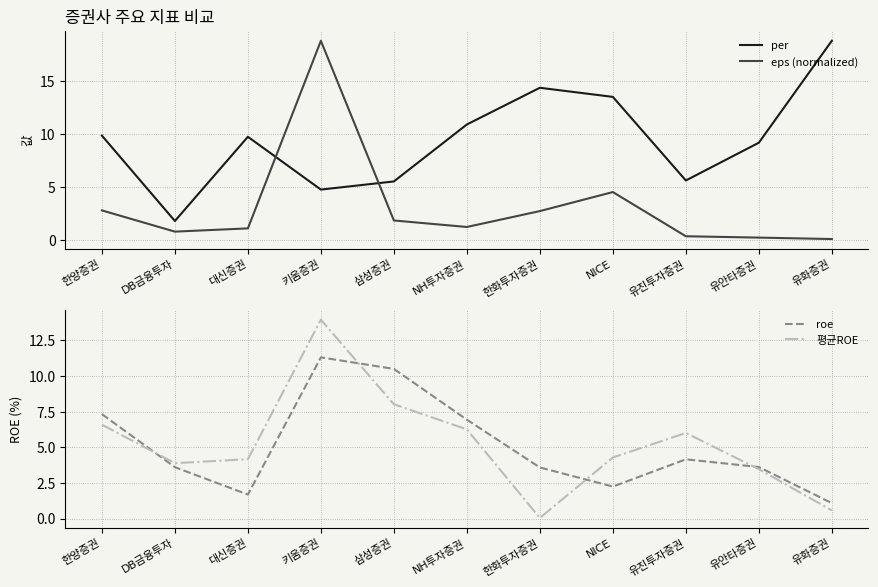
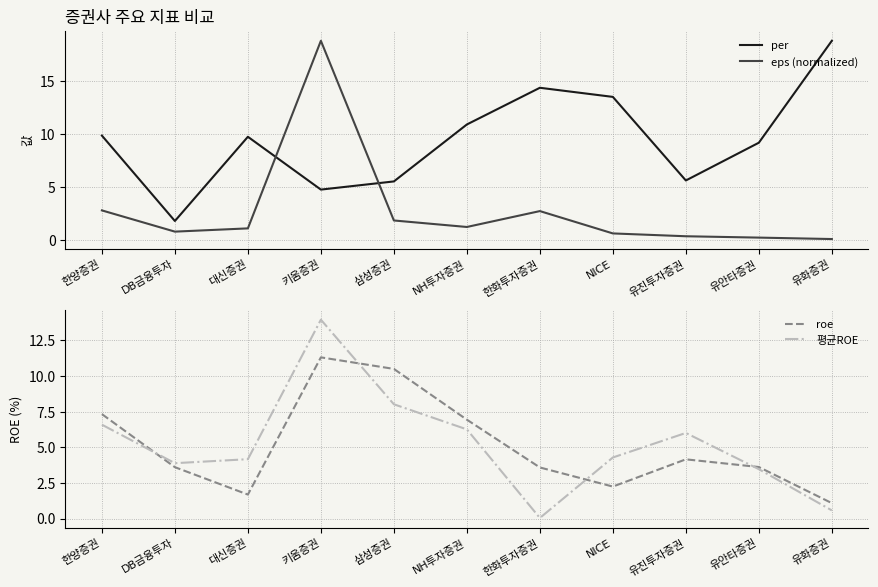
  {
    "증권사 주요 지표 비교": {
      "per": {
        "한양증권": 9.8,
        "DB금융투자": 1.8,
        "대신증권": 9.7,
        "키움증권": 4.8,
        "삼성증권": 5.5,
        "NH투자증권": 10.9,
        "한화투자증권": 14.4,
        "NICE": 13.5,
        "유진투자증권": 5.6,
        "유안타증권": 9.2,
        "유화증권": 18.8
      },
      "eps (normalized)": {
        "한양증권": 2.8,
        "DB금융투자": 0.8,
        "대신증권": 1.1,
        "키움증권": 18.8,
        "삼성증권": 1.8,
        "NH투자증권": 1.2,
        "한화투자증권": 2.7,
-       "NICE": 4.5,
+       "NICE": 0.6,
        "유진투자증권": 0.4,
        "유안타증권": 0.2,
        "유화증권": 0.1
      }
    }
  }
